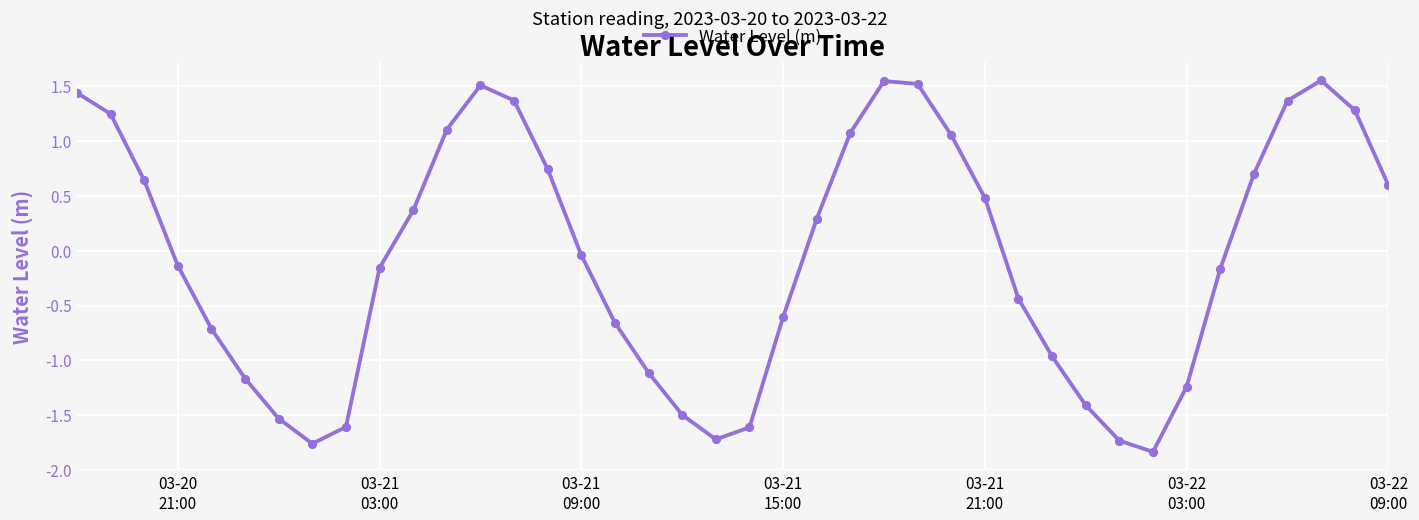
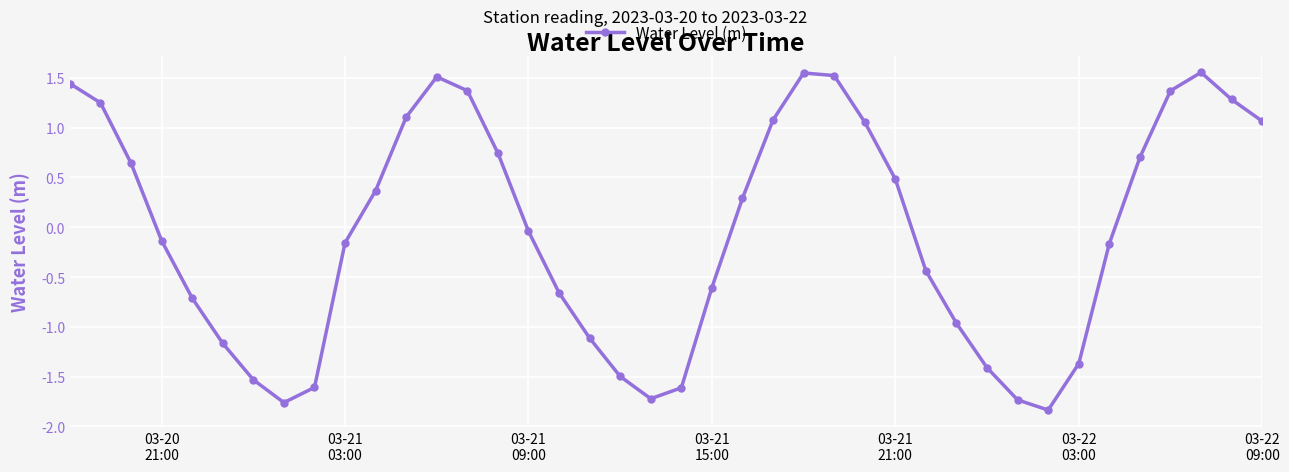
  {
    "03-20 21:00": -0.1,
    "03-21 03:00": -0.2,
    "03-21 09:00": 0.0,
    "03-21 15:00": -0.6,
    "03-21 21:00": 0.5,
-   "03-22 03:00": -1.2,
-   "03-22 09:00": 0.6
+   "03-22 03:00": -1.4,
+   "03-22 09:00": 1.1
  }
